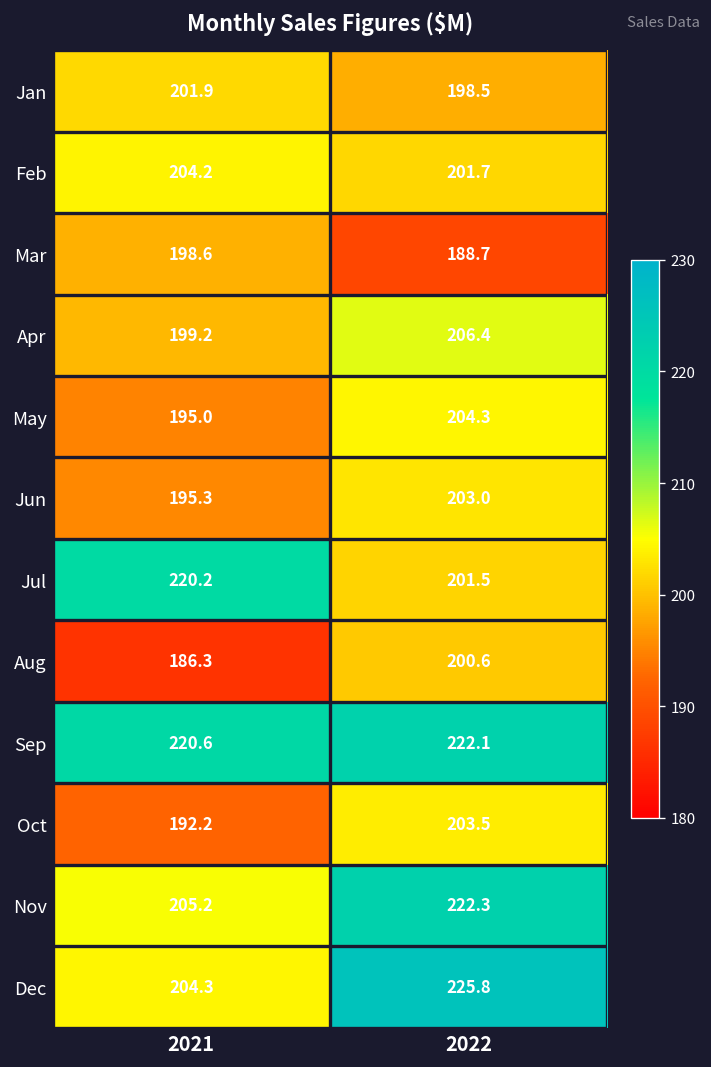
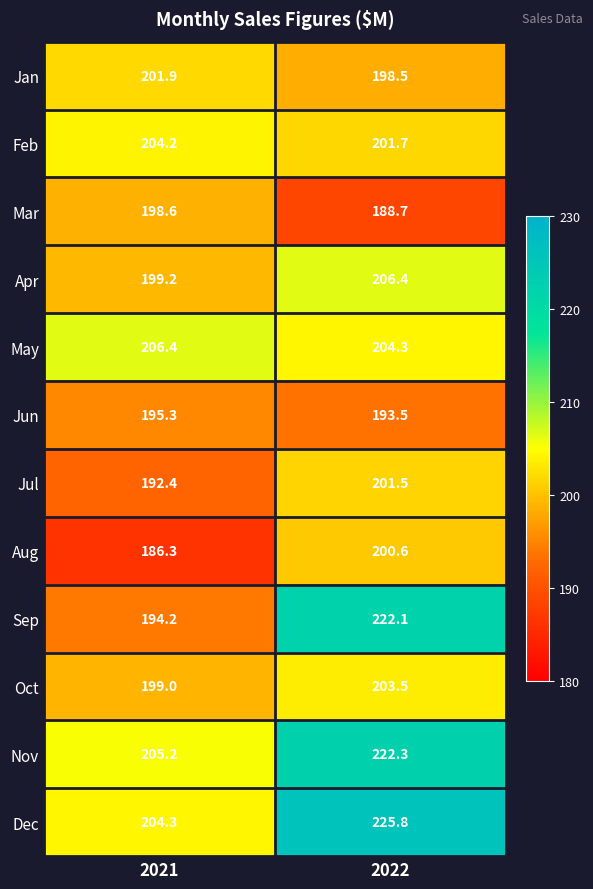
  {
    "Jan": {
      "2021": 201.9,
      "2022": 198.5
    },
    "Feb": {
      "2021": 204.2,
      "2022": 201.7
    },
    "Mar": {
      "2021": 198.6,
      "2022": 188.7
    },
    "Apr": {
      "2021": 199.2,
      "2022": 206.4
    },
    "May": {
-     "2021": 195.0,
+     "2021": 206.4,
      "2022": 204.3
    },
    "Jun": {
      "2021": 195.3,
-     "2022": 203.0
+     "2022": 193.5
    },
    "Jul": {
-     "2021": 220.2,
+     "2021": 192.4,
      "2022": 201.5
    },
    "Aug": {
      "2021": 186.3,
      "2022": 200.6
    },
    "Sep": {
-     "2021": 220.6,
+     "2021": 194.2,
      "2022": 222.1
    },
    "Oct": {
-     "2021": 192.2,
+     "2021": 199.0,
      "2022": 203.5
    },
    "Nov": {
      "2021": 205.2,
      "2022": 222.3
    },
    "Dec": {
      "2021": 204.3,
      "2022": 225.8
    }
  }
